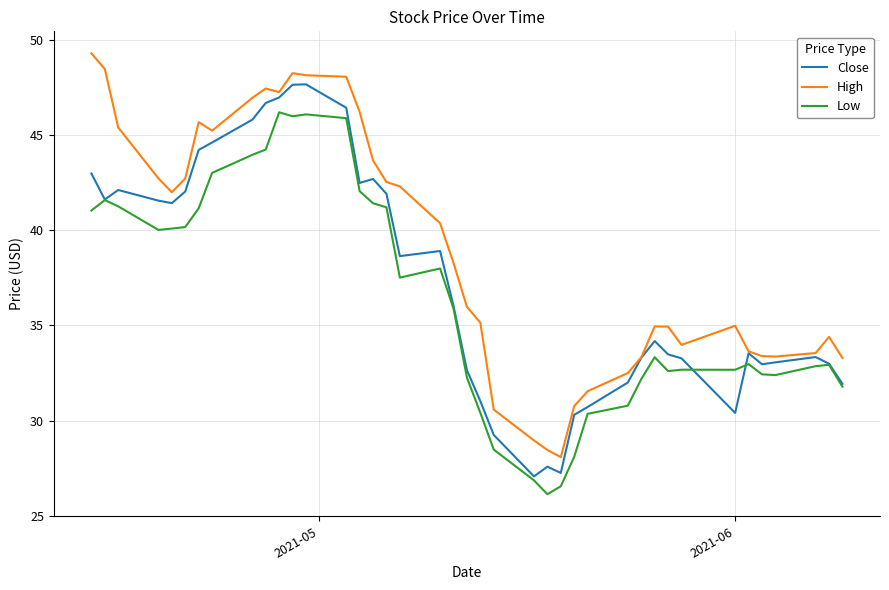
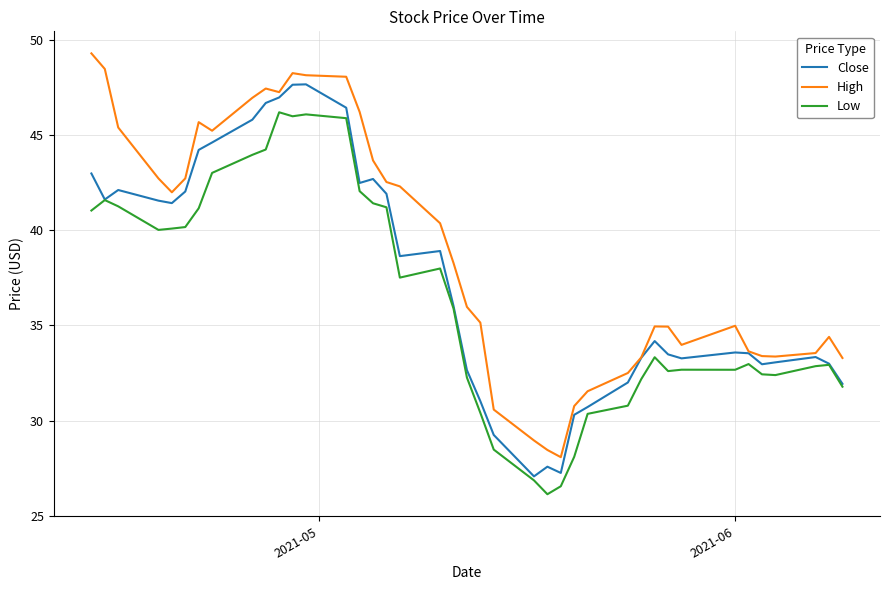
  {
    "Close": {
-     "2021-06": 30.4
+     "2021-06": 33.6
    },
    "High": {
      "2021-06": 35.0
    },
    "Low": {
      "2021-06": 32.7
    }
  }
